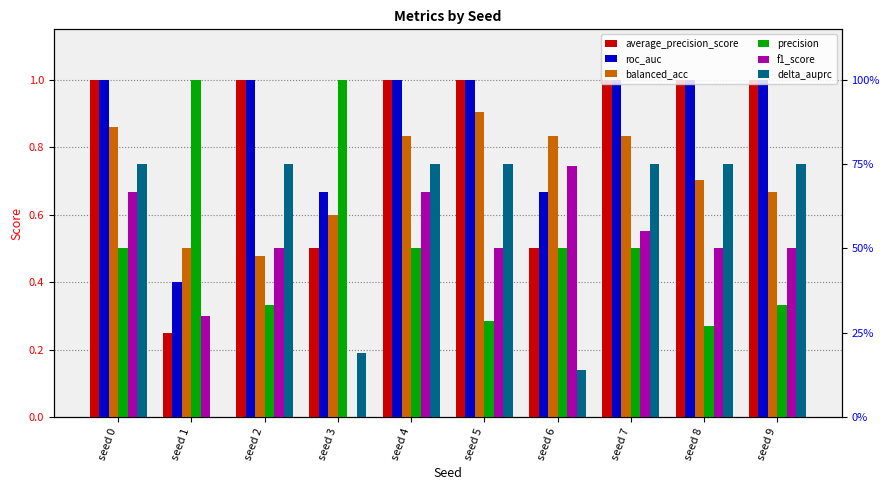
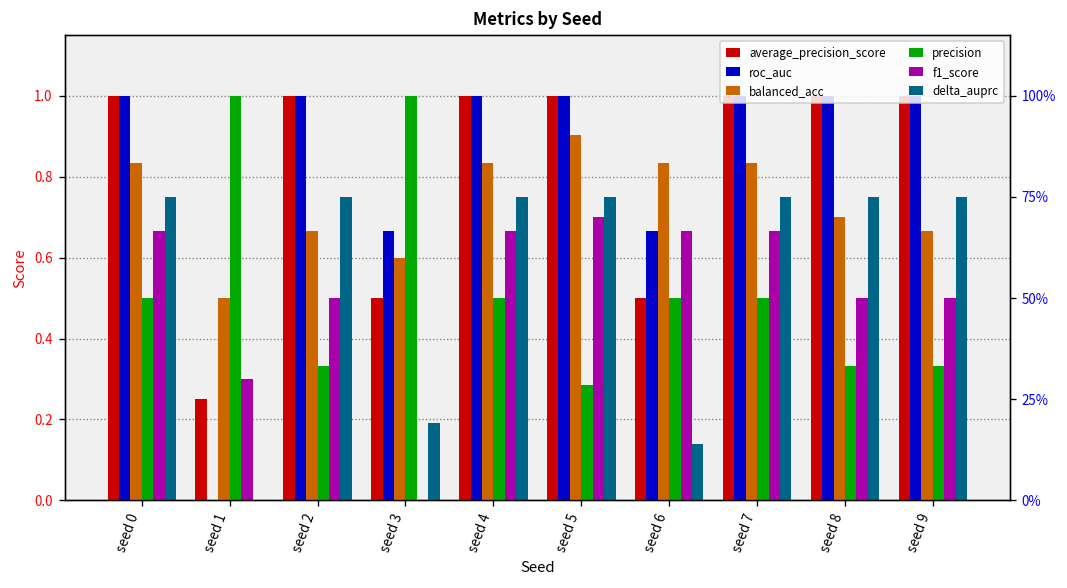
  {
    "average_precision_score": {
      "seed 0": 1.00,
      "seed 1": 0.25,
      "seed 2": 1.00,
      "seed 3": 0.50,
      "seed 4": 1.00,
      "seed 5": 1.00,
      "seed 6": 0.50
    },
    "roc_auc": {
      "seed 0": 1.0,
-     "seed 1": 0.4,
+     "seed 1": 0.0,
      "seed 2": 1.0,
      "seed 3": 0.67,
      "seed 4": 1.0,
      "seed 5": 1.0,
      "seed 6": 0.67
    },
    "balanced_acc": {
-     "seed 0": 0.86,
+     "seed 0": 0.83,
      "seed 1": 0.50,
-     "seed 2": 0.48,
+     "seed 2": 0.67,
      "seed 3": 0.60,
      "seed 4": 0.83,
      "seed 5": 0.90,
      "seed 6": 0.83,
      "seed 7": 0.83,
      "seed 8": 0.70,
      "seed 9": 0.67
    },
    "precision": {
      "seed 0": 0.50,
      "seed 1": 1.00,
      "seed 2": 0.33,
      "seed 3": 1.00,
      "seed 4": 0.50,
      "seed 5": 0.28,
      "seed 6": 0.50,
      "seed 7": 0.50,
-     "seed 8": 0.27,
+     "seed 8": 0.33,
      "seed 9": 0.33
    },
    "f1_score": {
      "seed 0": 0.67,
      "seed 1": 0.30,
      "seed 2": 0.50,
      "seed 3": 0.00,
      "seed 4": 0.67,
-     "seed 5": 0.5,
-     "seed 6": 0.75,
-     "seed 7": 0.55,
+     "seed 5": 0.7,
+     "seed 6": 0.67,
+     "seed 7": 0.67,
      "seed 8": 0.50,
      "seed 9": 0.50
    },
    "delta_auprc": {
      "seed 0": 0.75,
      "seed 1": 0.00,
      "seed 2": 0.75,
      "seed 3": 0.19,
      "seed 4": 0.75,
      "seed 5": 0.75,
      "seed 6": 0.14,
      "seed 7": 0.75,
      "seed 8": 0.75,
      "seed 9": 0.75
    }
  }
